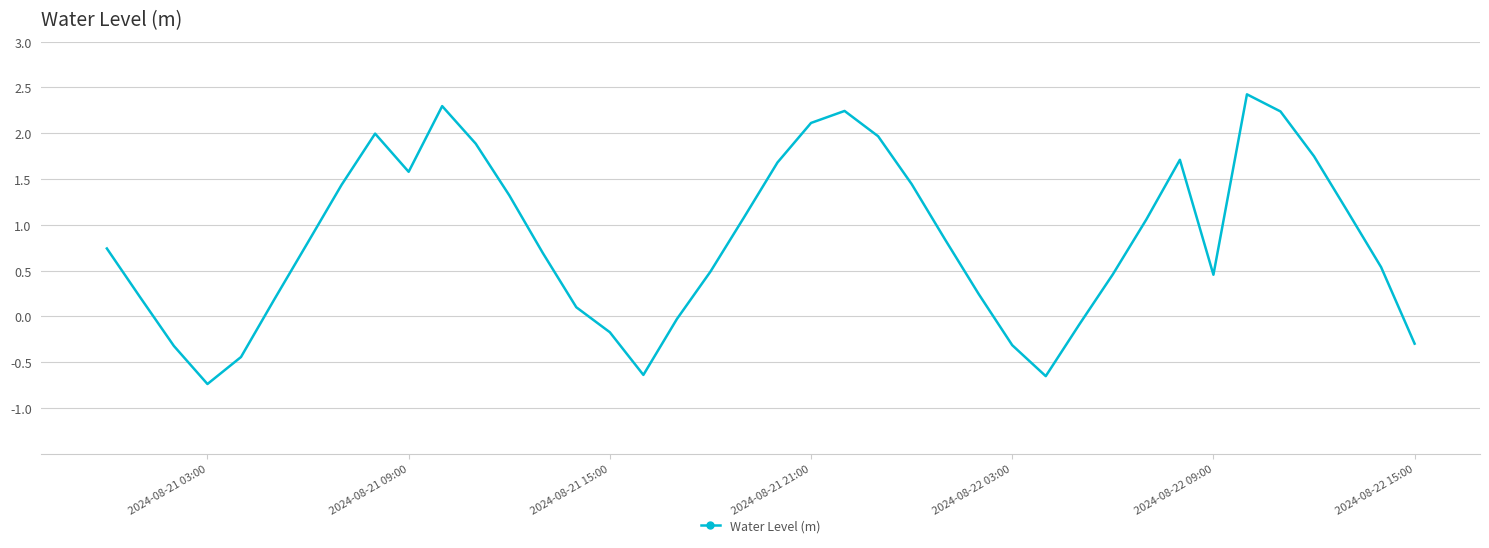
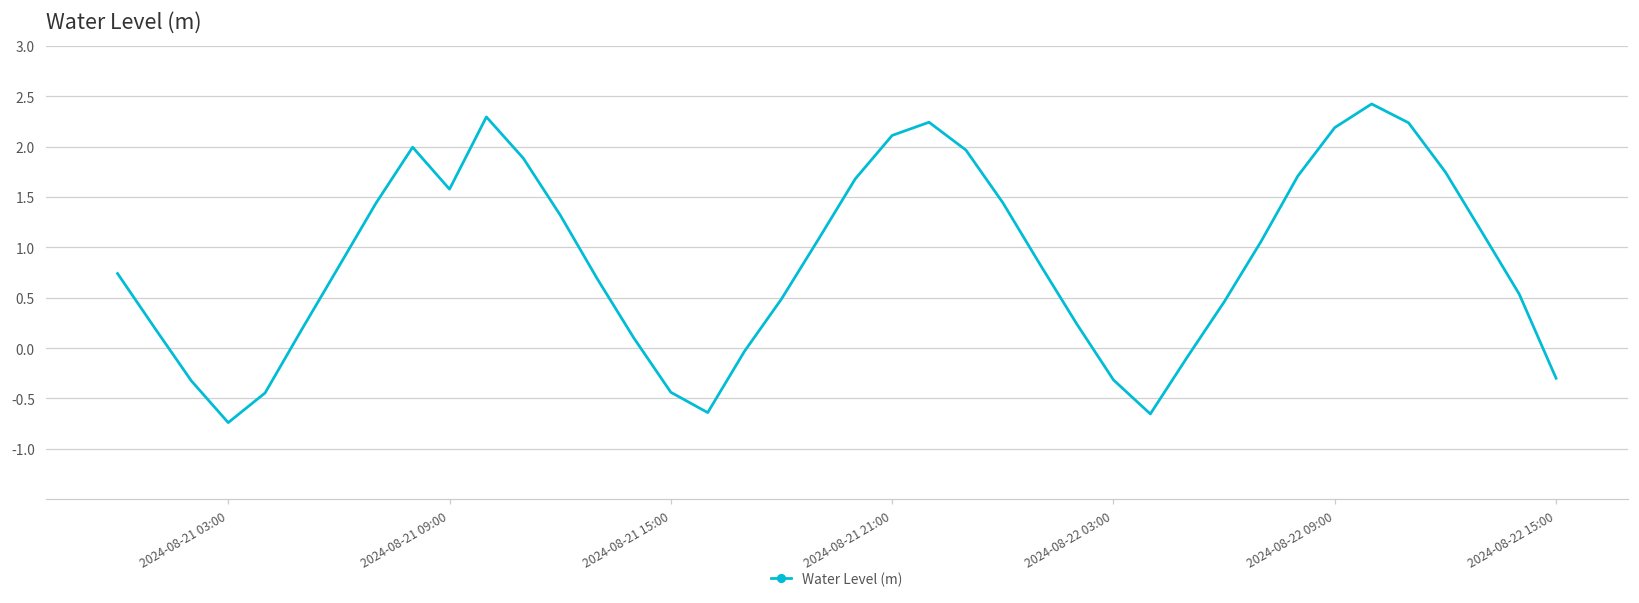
  {
    "2024-08-21 03:00": -0.7,
    "2024-08-21 09:00": 1.6,
-   "2024-08-21 15:00": -0.2,
+   "2024-08-21 15:00": -0.4,
    "2024-08-21 21:00": 2.1,
    "2024-08-22 03:00": -0.3,
-   "2024-08-22 09:00": 0.5,
+   "2024-08-22 09:00": 2.2,
    "2024-08-22 15:00": -0.3
  }
